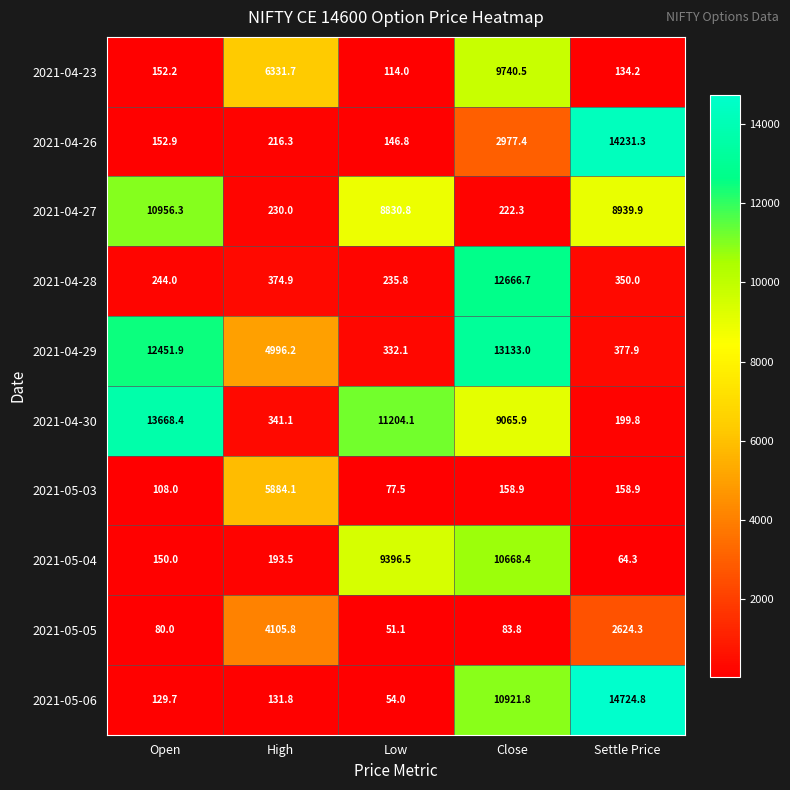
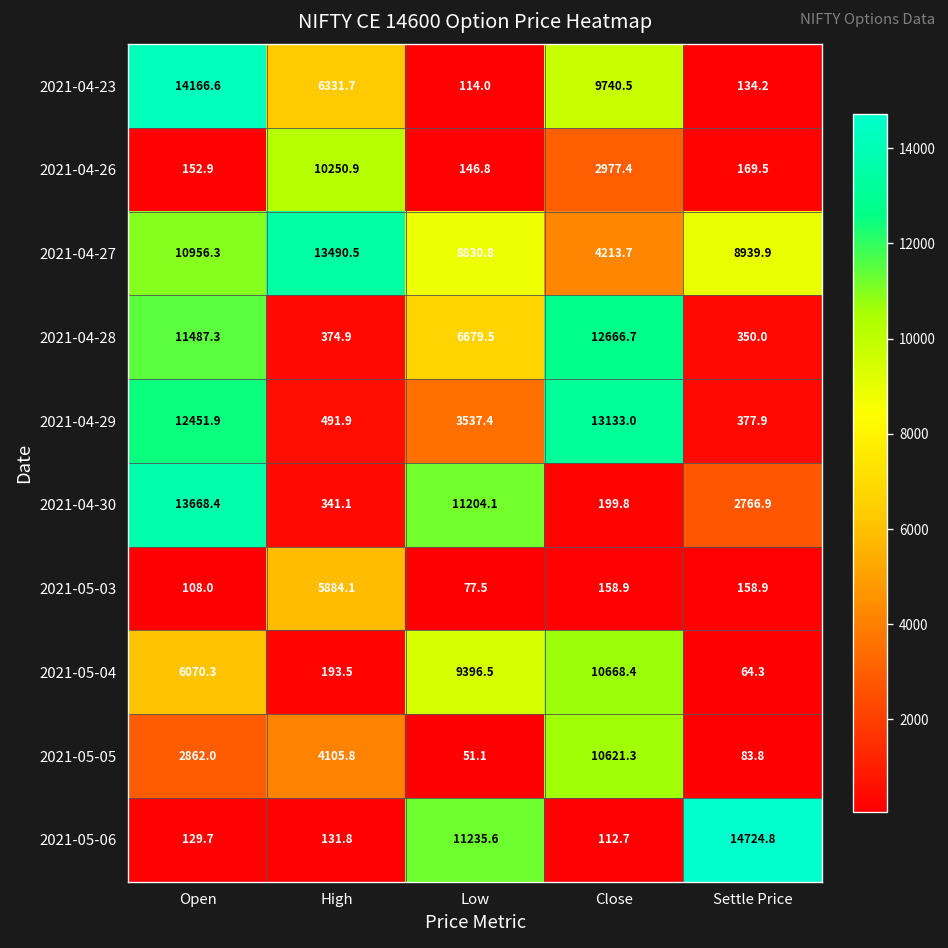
  {
    "2021-04-23": {
-     "Open": 152.2,
+     "Open": 14166.6,
      "High": 6331.7,
      "Low": 114.0,
      "Close": 9740.5,
      "Settle Price": 134.2
    },
    "2021-04-26": {
      "Open": 152.9,
-     "High": 216.3,
+     "High": 10250.9,
      "Low": 146.8,
      "Close": 2977.4,
-     "Settle Price": 14231.3
+     "Settle Price": 169.5
    },
    "2021-04-27": {
      "Open": 10956.3,
-     "High": 230.0,
+     "High": 13490.5,
      "Low": 8830.8,
-     "Close": 222.3,
+     "Close": 4213.7,
      "Settle Price": 8939.9
    },
    "2021-04-28": {
-     "Open": 244.0,
+     "Open": 11487.3,
      "High": 374.9,
-     "Low": 235.8,
+     "Low": 6679.5,
      "Close": 12666.7,
      "Settle Price": 350.0
    },
    "2021-04-29": {
      "Open": 12451.9,
-     "High": 4996.2,
-     "Low": 332.1,
+     "High": 491.9,
+     "Low": 3537.4,
      "Close": 13133.0,
      "Settle Price": 377.9
    },
    "2021-04-30": {
      "Open": 13668.4,
      "High": 341.1,
      "Low": 11204.1,
-     "Close": 9065.9,
-     "Settle Price": 199.8
+     "Close": 199.8,
+     "Settle Price": 2766.9
    },
    "2021-05-03": {
      "Open": 108.0,
      "High": 5884.1,
      "Low": 77.5,
      "Close": 158.9,
      "Settle Price": 158.9
    },
    "2021-05-04": {
-     "Open": 150.0,
+     "Open": 6070.3,
      "High": 193.5,
      "Low": 9396.5,
      "Close": 10668.4,
      "Settle Price": 64.3
    },
    "2021-05-05": {
-     "Open": 80.0,
+     "Open": 2862.0,
      "High": 4105.8,
      "Low": 51.1,
-     "Close": 83.8,
-     "Settle Price": 2624.3
+     "Close": 10621.3,
+     "Settle Price": 83.8
    },
    "2021-05-06": {
      "Open": 129.7,
      "High": 131.8,
-     "Low": 54.0,
-     "Close": 10921.8,
+     "Low": 11235.6,
+     "Close": 112.7,
      "Settle Price": 14724.8
    }
  }
